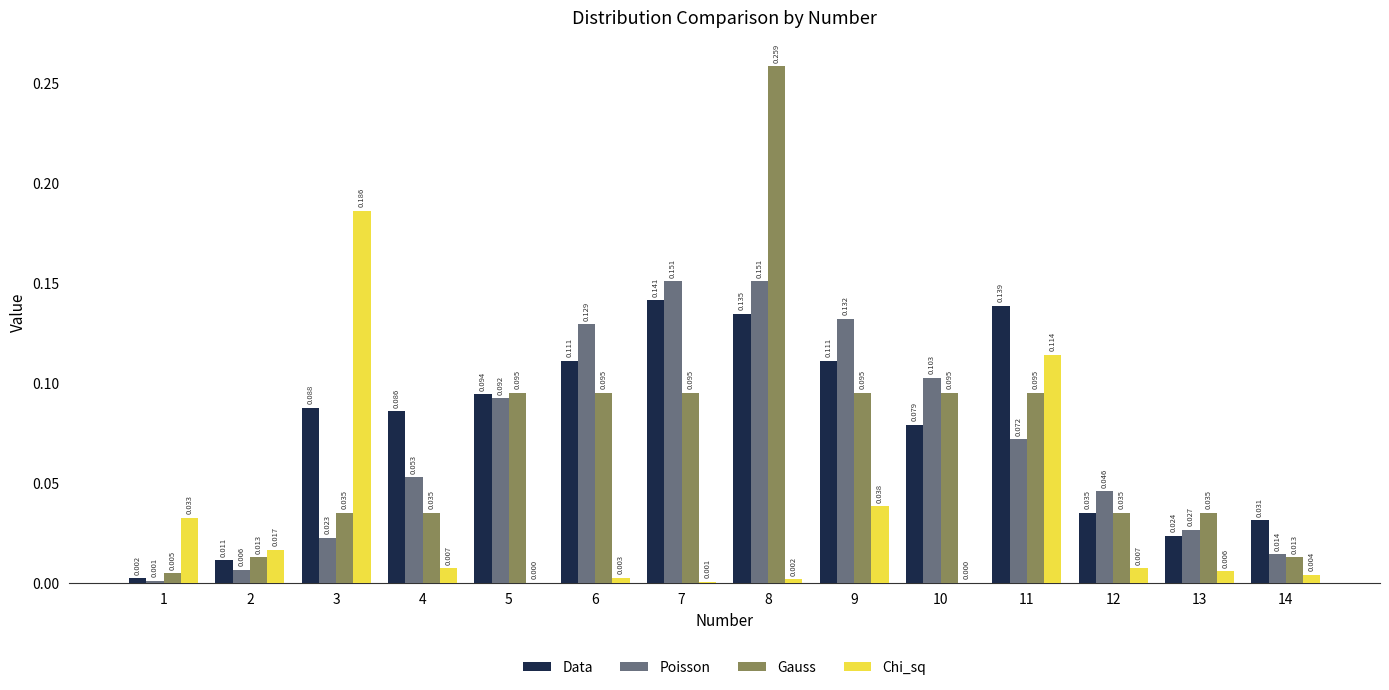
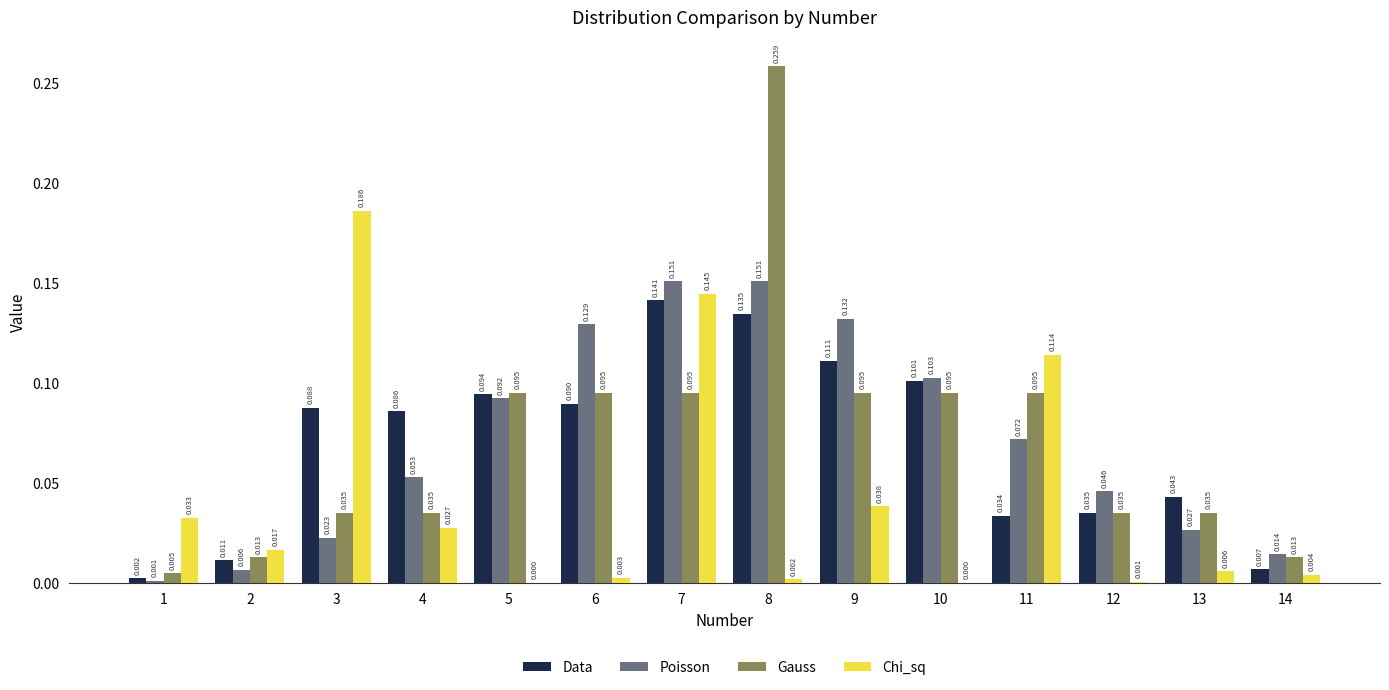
  {
    "Data": {
      "1": 0.002,
      "2": 0.011,
      "3": 0.088,
      "4": 0.086,
      "5": 0.094,
-     "6": 0.111,
+     "6": 0.090,
      "7": 0.141,
      "8": 0.135,
      "9": 0.111,
-     "10": 0.079,
-     "11": 0.139,
+     "10": 0.101,
+     "11": 0.034,
      "12": 0.035,
-     "13": 0.024,
-     "14": 0.031
+     "13": 0.043,
+     "14": 0.007
    },
    "Chi_sq": {
      "1": 0.033,
      "2": 0.017,
      "3": 0.186,
-     "4": 0.007,
+     "4": 0.027,
      "5": 0.000,
      "6": 0.003,
-     "7": 0.001,
+     "7": 0.145,
      "8": 0.002,
      "9": 0.038,
      "10": 0.000,
      "11": 0.114,
-     "12": 0.007,
+     "12": 0.001,
      "13": 0.006,
      "14": 0.004
    }
  }
